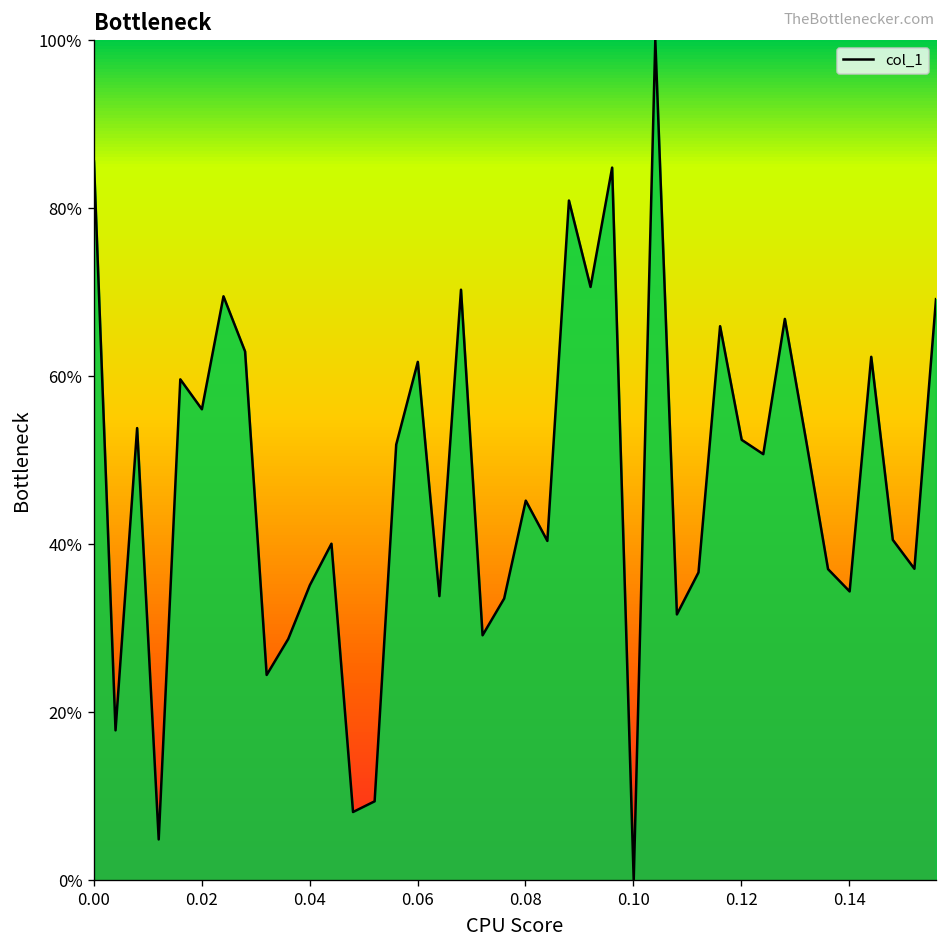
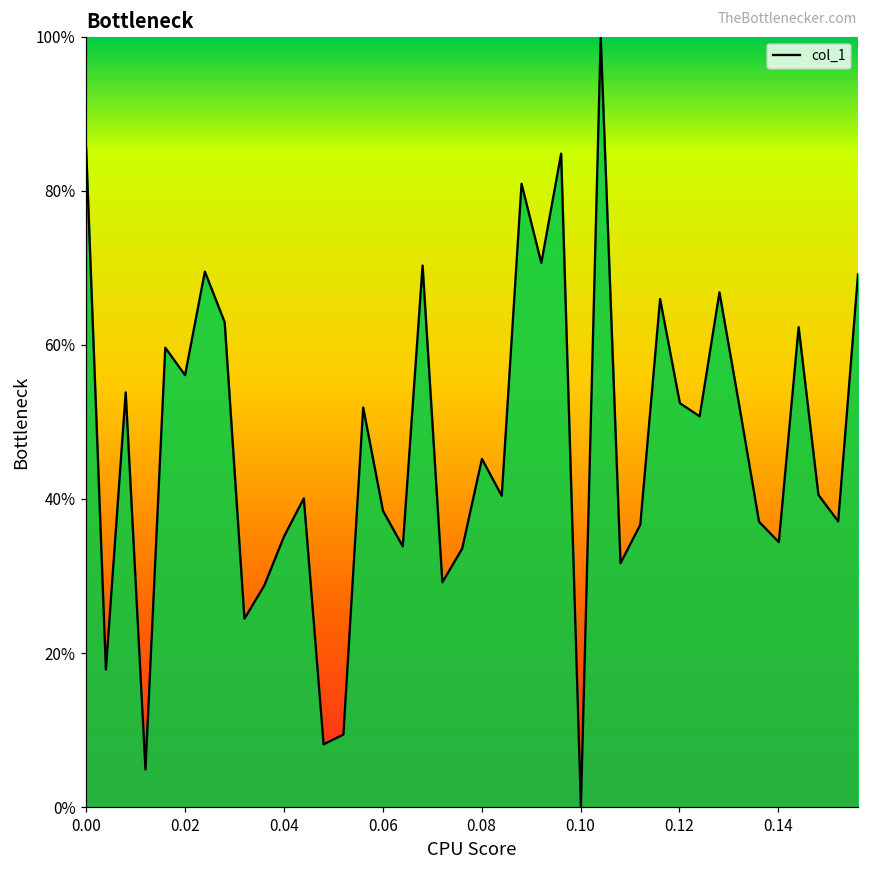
  {
    "0.00": "86%",
    "0.02": "56%",
    "0.04": "35%",
-   "0.06": "62%",
+   "0.06": "38%",
    "0.08": "45%"
  }
